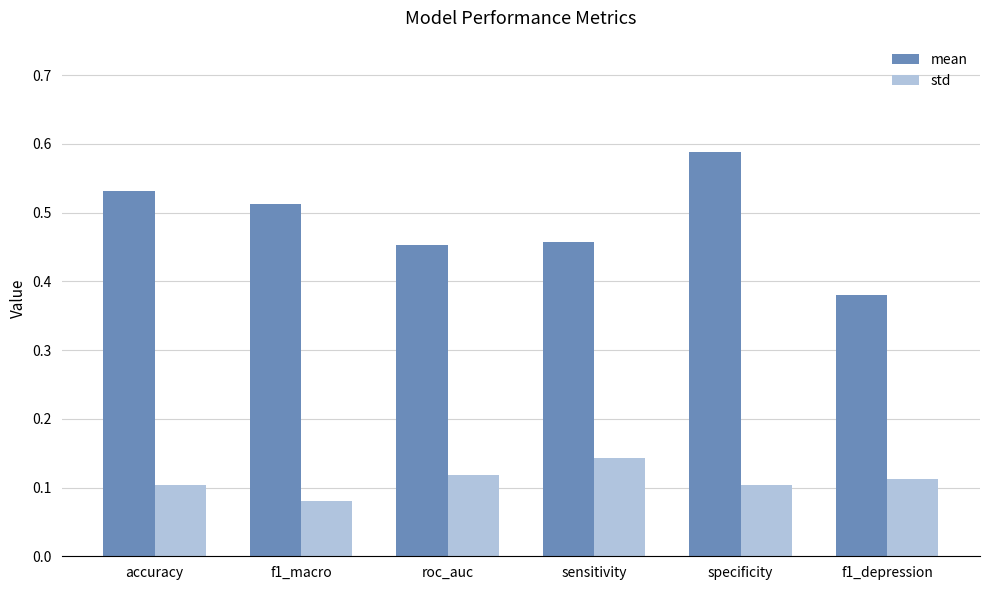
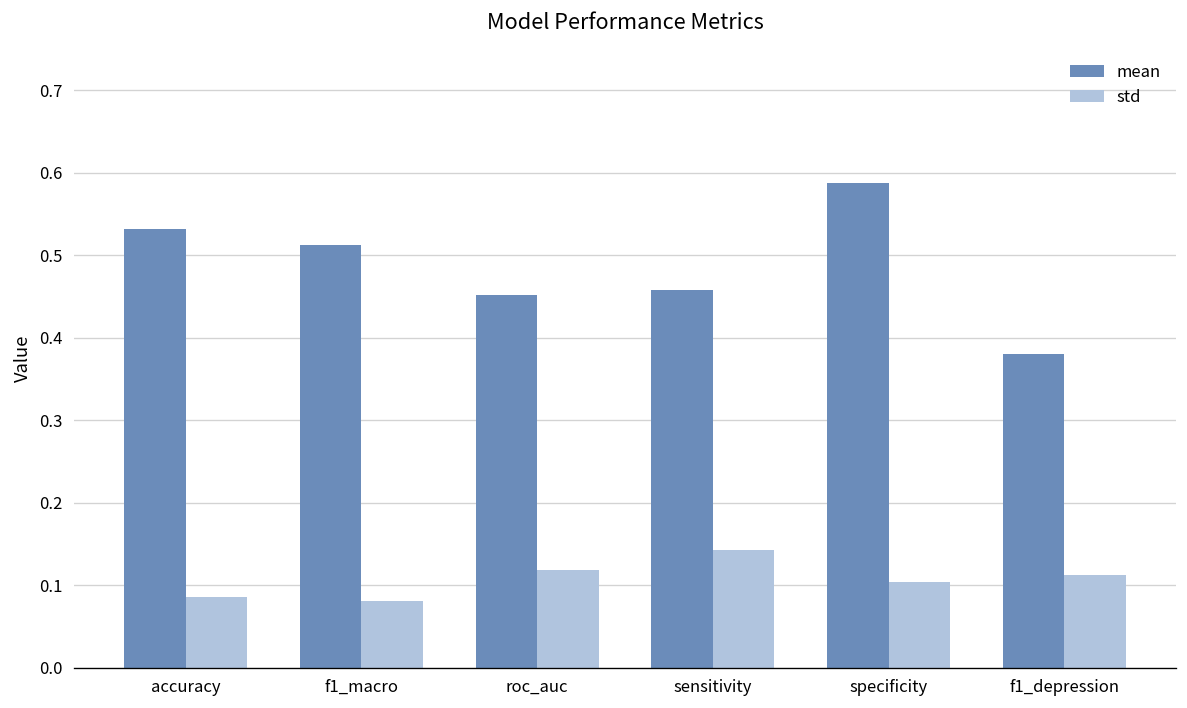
  {
    "mean": {
      "accuracy": 0.53,
      "f1_macro": 0.51,
      "roc_auc": 0.45,
      "sensitivity": 0.46,
      "specificity": 0.59,
      "f1_depression": 0.38
    },
    "std": {
-     "accuracy": 0.10,
+     "accuracy": 0.09,
      "f1_macro": 0.08,
      "roc_auc": 0.12,
      "sensitivity": 0.14,
      "specificity": 0.10,
      "f1_depression": 0.11
    }
  }
